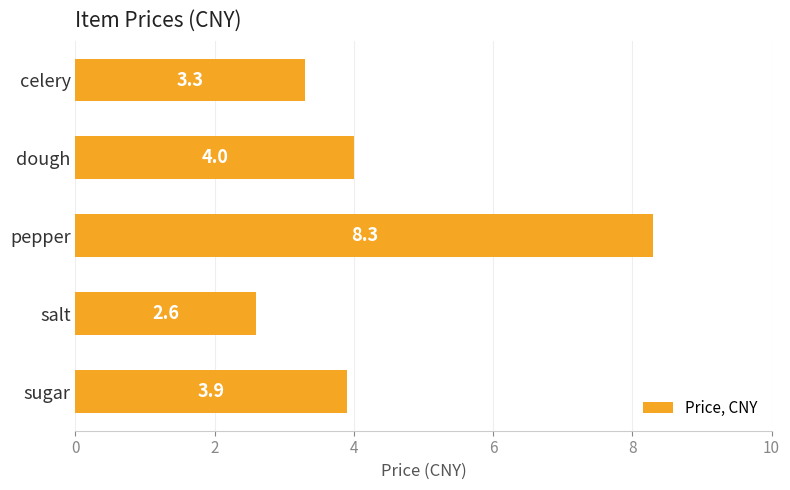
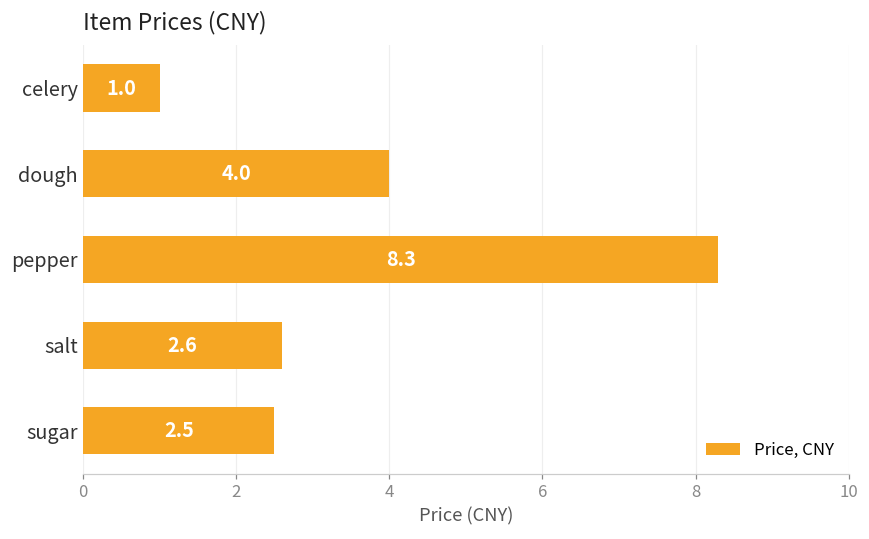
  {
-   "celery": 3.3,
+   "celery": 1.0,
    "dough": 4.0,
    "pepper": 8.3,
    "salt": 2.6,
-   "sugar": 3.9
+   "sugar": 2.5
  }
